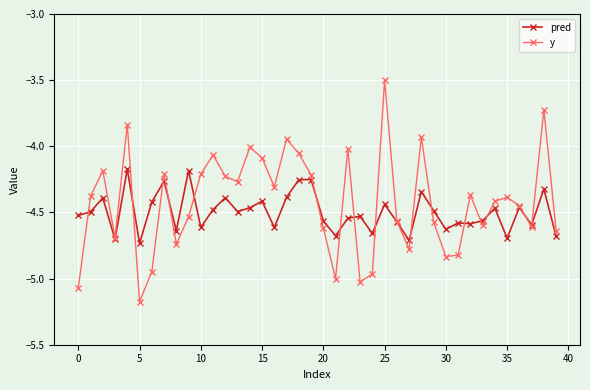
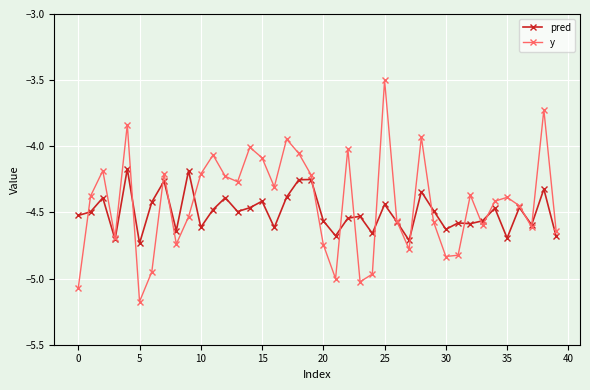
  {
    "pred": {
      "0": -4.52,
      "5": -4.73,
      "10": -4.61,
      "15": -4.42,
      "20": -4.56,
      "25": -4.44,
      "30": -4.63,
      "35": -4.69
    },
    "y": {
      "0": -5.07,
      "5": -5.17,
      "10": -4.21,
      "15": -4.09,
-     "20": -4.62,
+     "20": -4.74,
      "25": -3.50,
      "30": -4.83,
      "35": -4.39
    }
  }
